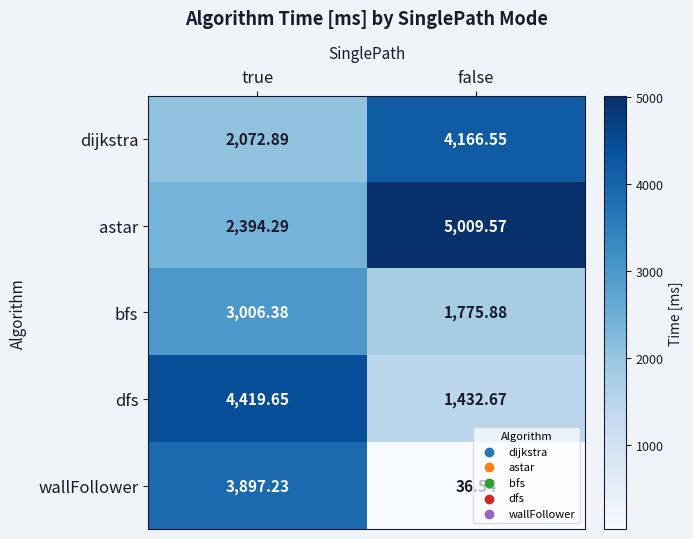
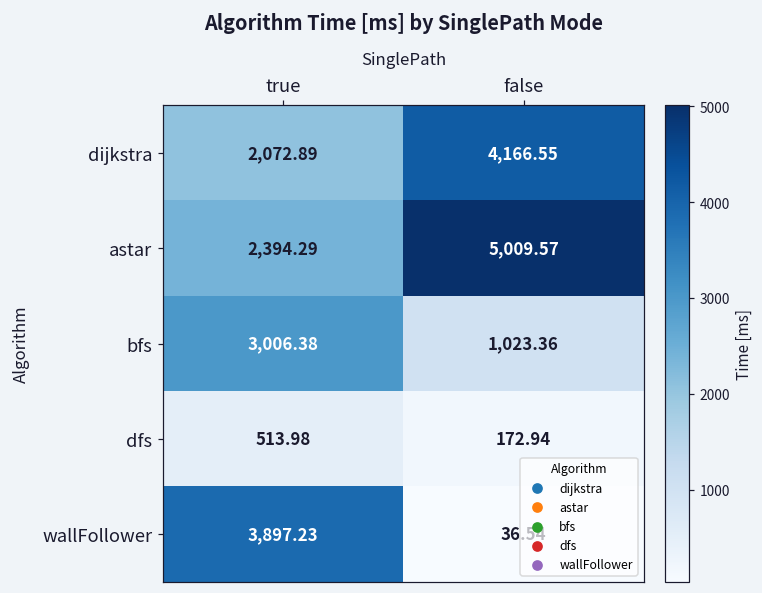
  {
    "dijkstra": {
      "true": "2,072.89",
      "false": "4,166.55"
    },
    "astar": {
      "true": "2,394.29",
      "false": "5,009.57"
    },
    "bfs": {
      "true": "3,006.38",
-     "false": "1,775.88"
+     "false": "1,023.36"
    },
    "dfs": {
-     "true": "4,419.65",
-     "false": "1,432.67"
+     "true": "513.98",
+     "false": "172.94"
    },
    "wallFollower": {
      "true": "3,897.23"
    }
  }
